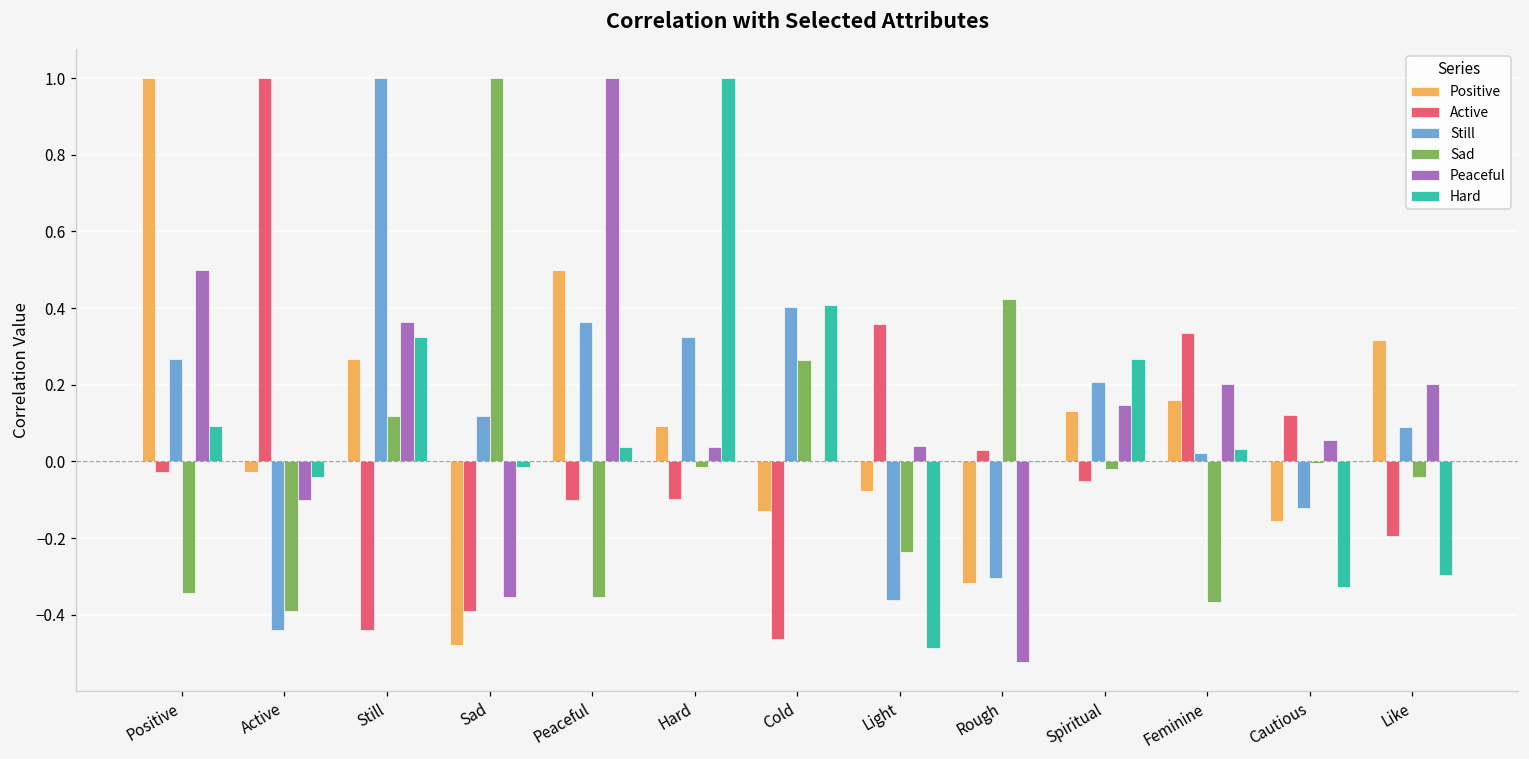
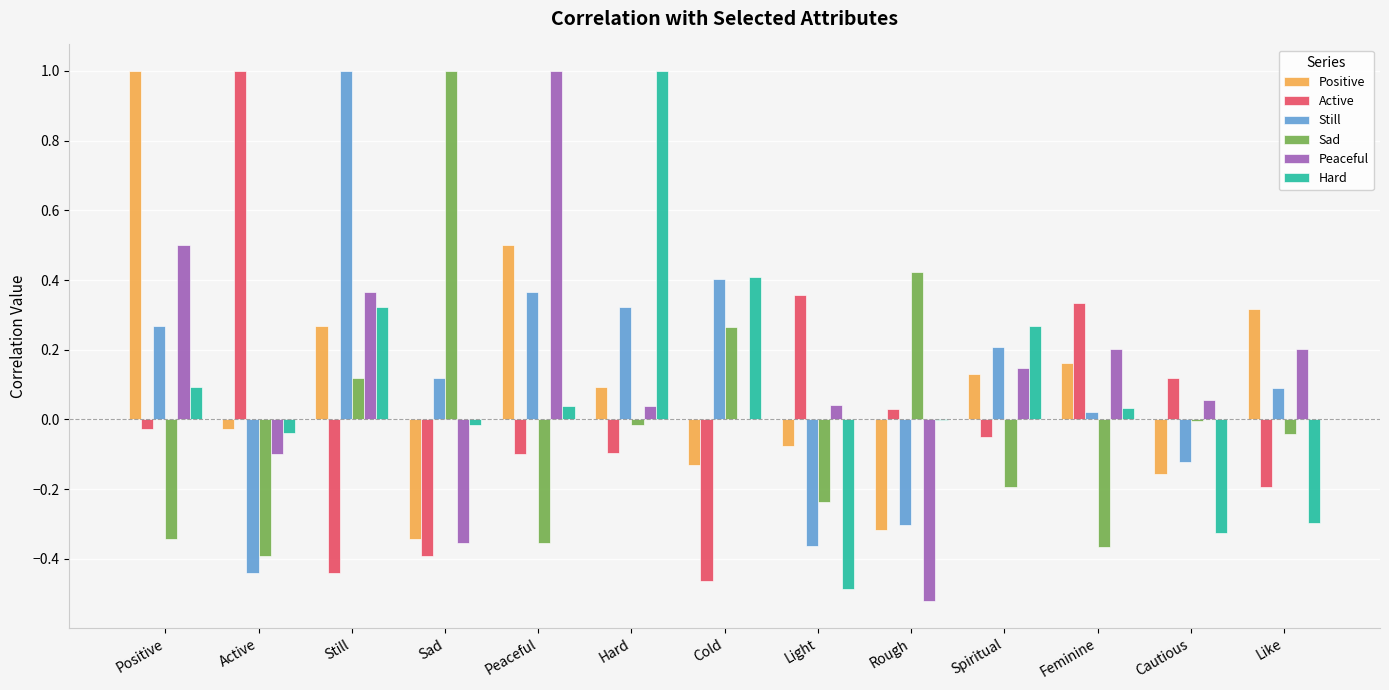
  {
    "Positive": {
      "Positive": 1.00,
      "Active": -0.03,
      "Still": 0.27,
-     "Sad": -0.48,
+     "Sad": -0.34,
      "Peaceful": 0.50,
      "Hard": 0.09,
      "Cold": -0.13,
      "Light": -0.08,
      "Rough": -0.32,
      "Spiritual": 0.13,
      "Feminine": 0.16,
      "Cautious": -0.16,
      "Like": 0.32
    },
    "Active": {
      "Positive": -0.03,
      "Active": 1.00,
      "Still": -0.44,
      "Sad": -0.39,
      "Peaceful": -0.10,
      "Hard": -0.10,
      "Cold": -0.46,
      "Light": 0.36,
      "Rough": 0.03,
      "Spiritual": -0.05,
      "Feminine": 0.34,
      "Cautious": 0.12,
      "Like": -0.19
    },
    "Still": {
      "Positive": 0.27,
      "Active": -0.44,
      "Still": 1.00,
      "Sad": 0.12,
      "Peaceful": 0.36,
      "Hard": 0.32,
      "Cold": 0.40,
      "Light": -0.36,
      "Rough": -0.30,
      "Spiritual": 0.21,
      "Feminine": 0.02,
      "Cautious": -0.12,
      "Like": 0.09
    },
    "Sad": {
      "Positive": -0.34,
      "Active": -0.39,
      "Still": 0.12,
      "Sad": 1.00,
      "Peaceful": -0.35,
      "Hard": -0.01,
      "Cold": 0.26,
      "Light": -0.24,
      "Rough": 0.42,
-     "Spiritual": -0.02,
+     "Spiritual": -0.19,
      "Feminine": -0.37,
      "Like": -0.04
    },
    "Peaceful": {
      "Positive": 0.50,
      "Active": -0.10,
      "Still": 0.36,
      "Sad": -0.35,
      "Peaceful": 1.00,
      "Hard": 0.04,
      "Light": 0.04,
      "Rough": -0.52,
      "Spiritual": 0.15,
      "Feminine": 0.20,
      "Cautious": 0.06,
      "Like": 0.20
    },
    "Hard": {
      "Positive": 0.09,
      "Active": -0.04,
      "Still": 0.32,
      "Sad": -0.01,
      "Peaceful": 0.04,
      "Hard": 1.00,
      "Cold": 0.41,
      "Light": -0.49,
      "Spiritual": 0.27,
      "Feminine": 0.03,
      "Cautious": -0.33,
      "Like": -0.30
    }
  }
